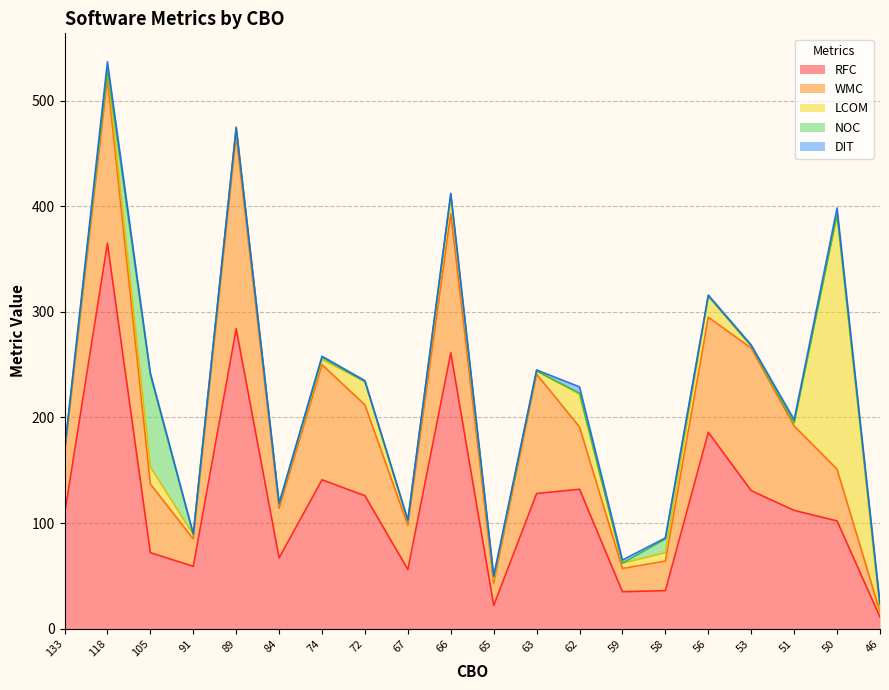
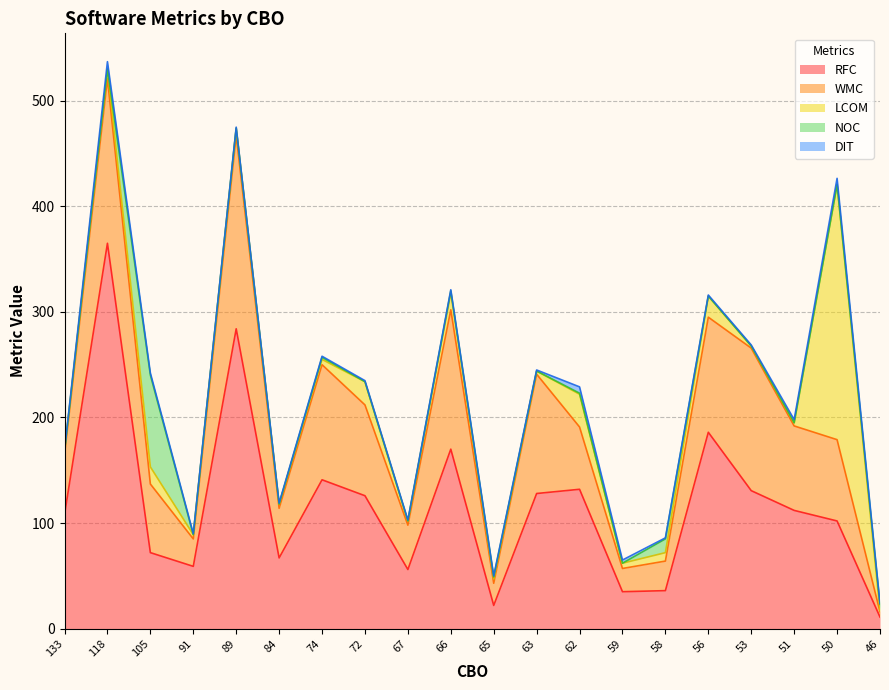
  {
    "RFC": {
      "133": 108,
      "118": 365,
      "105": 72,
      "91": 59,
      "89": 284,
      "84": 67,
      "74": 141,
      "72": 126,
      "67": 56,
-     "66": 261,
+     "66": 170,
      "65": 22,
      "63": 128,
      "62": 132,
      "59": 35,
      "58": 36,
      "56": 186,
      "53": 131,
      "51": 112,
      "50": 102,
      "46": 11
    },
    "WMC": {
      "133": 57,
      "118": 156,
      "105": 65,
      "91": 26,
      "89": 183,
      "84": 47,
      "74": 109,
      "72": 86,
      "67": 42,
      "66": 132,
      "65": 21,
      "63": 113,
      "62": 59,
      "59": 22,
      "58": 28,
      "56": 109,
      "51": 80,
-     "50": 49
+     "50": 77
    },
    "LCOM": {
      "105": 16,
      "58": 8
    },
    "DIT": {
      "118": 7,
      "62": 6,
      "59": 3,
      "51": 3,
      "50": 6
    }
  }
